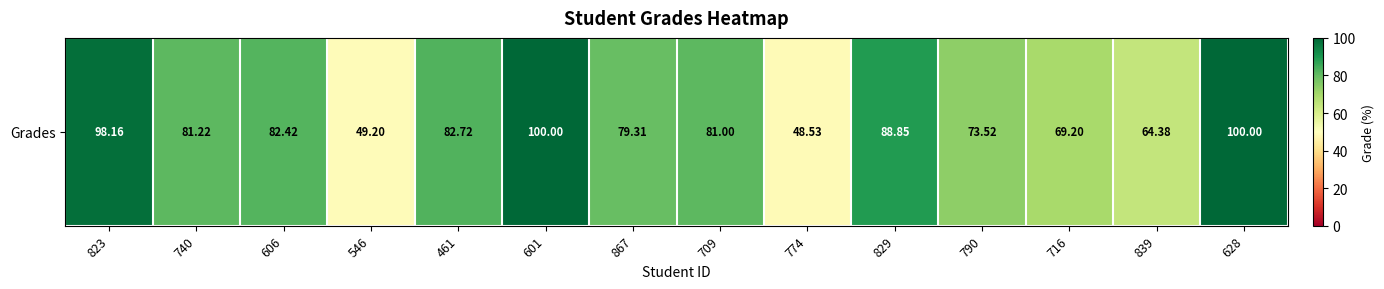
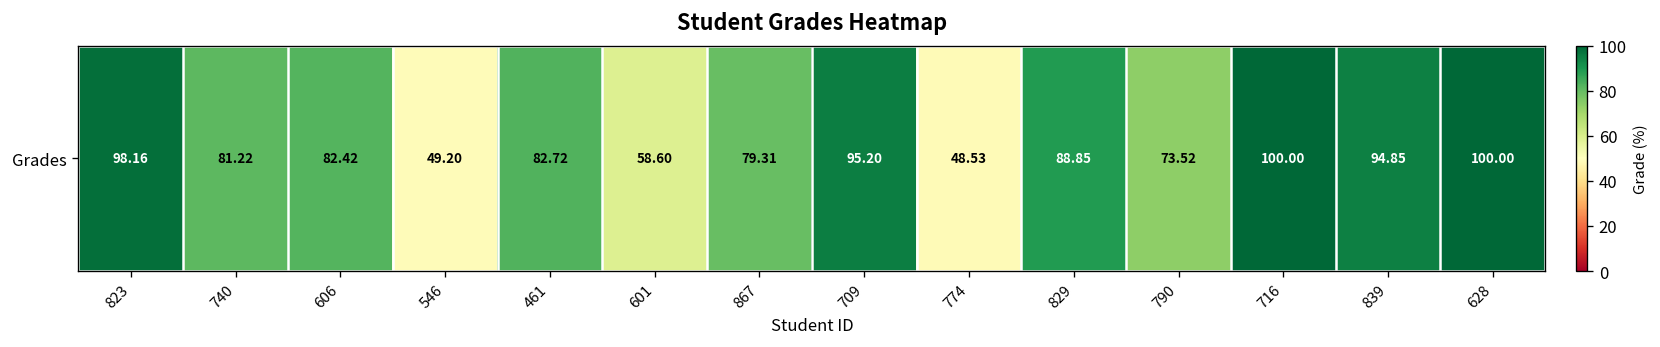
  {
    "Grades": {
      "823": 98.16,
      "740": 81.22,
      "606": 82.42,
      "546": 49.20,
      "461": 82.72,
-     "601": 100.00,
+     "601": 58.60,
      "867": 79.31,
-     "709": 81.00,
+     "709": 95.20,
      "774": 48.53,
      "829": 88.85,
      "790": 73.52,
-     "716": 69.20,
-     "839": 64.38,
+     "716": 100.00,
+     "839": 94.85,
      "628": 100.00
    }
  }
